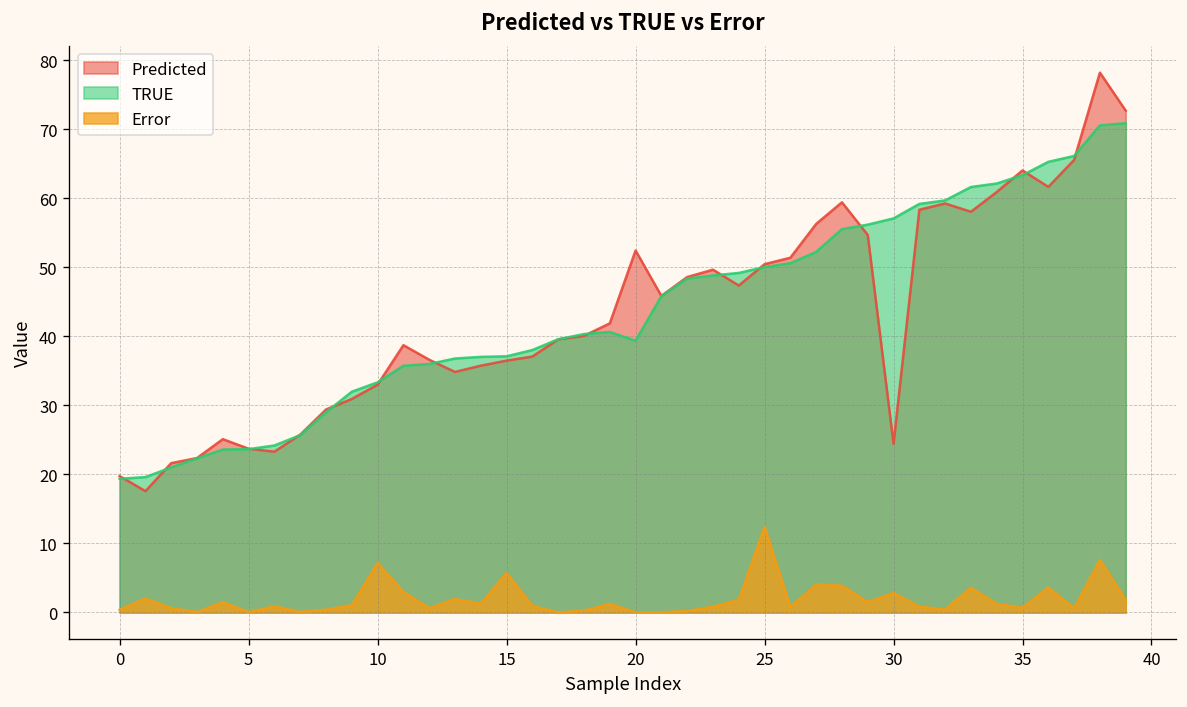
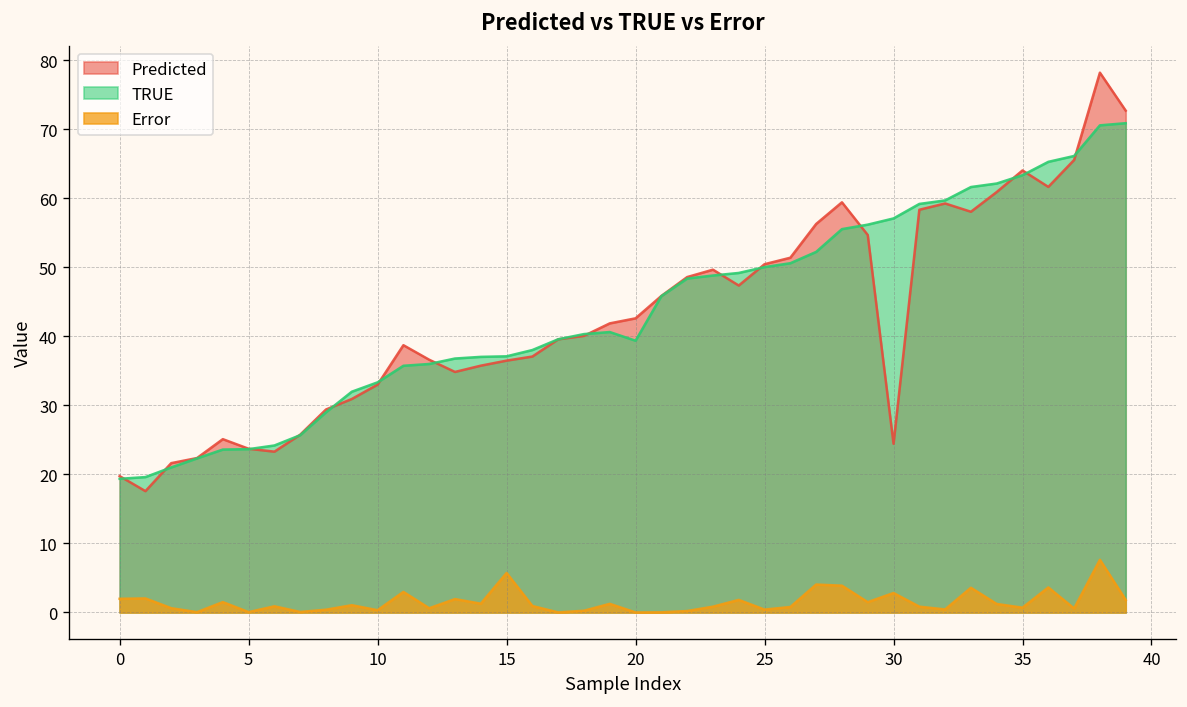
  {
    "Predicted": {
      "15": 36,
-     "20": 52,
+     "20": 43,
      "30": 24,
      "35": 64
    },
    "TRUE": {
      "15": 37,
      "20": 39,
      "30": 57,
      "35": 63
    },
    "Error": {
-     "0": 0,
+     "0": 2,
      "5": 0,
-     "10": 7,
+     "10": 0,
      "15": 6,
      "20": 0,
-     "25": 12,
+     "25": 0,
      "30": 3,
      "35": 1
    }
  }
